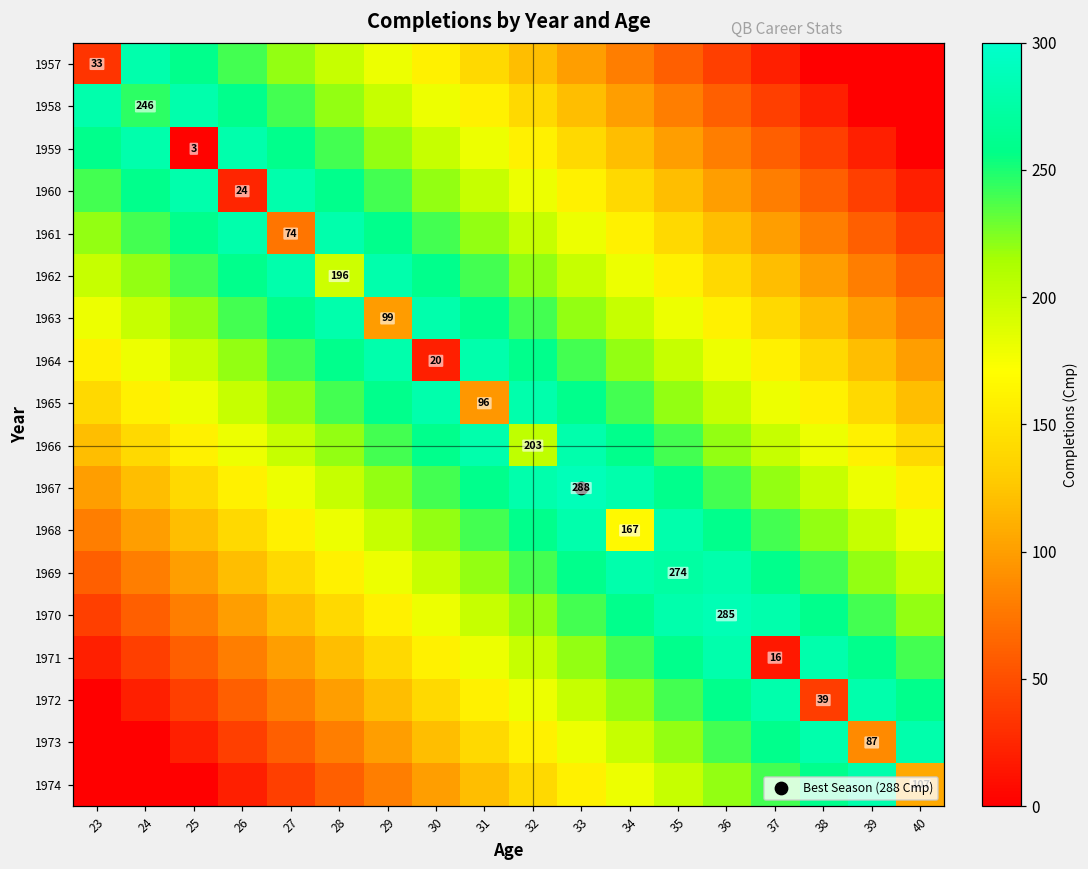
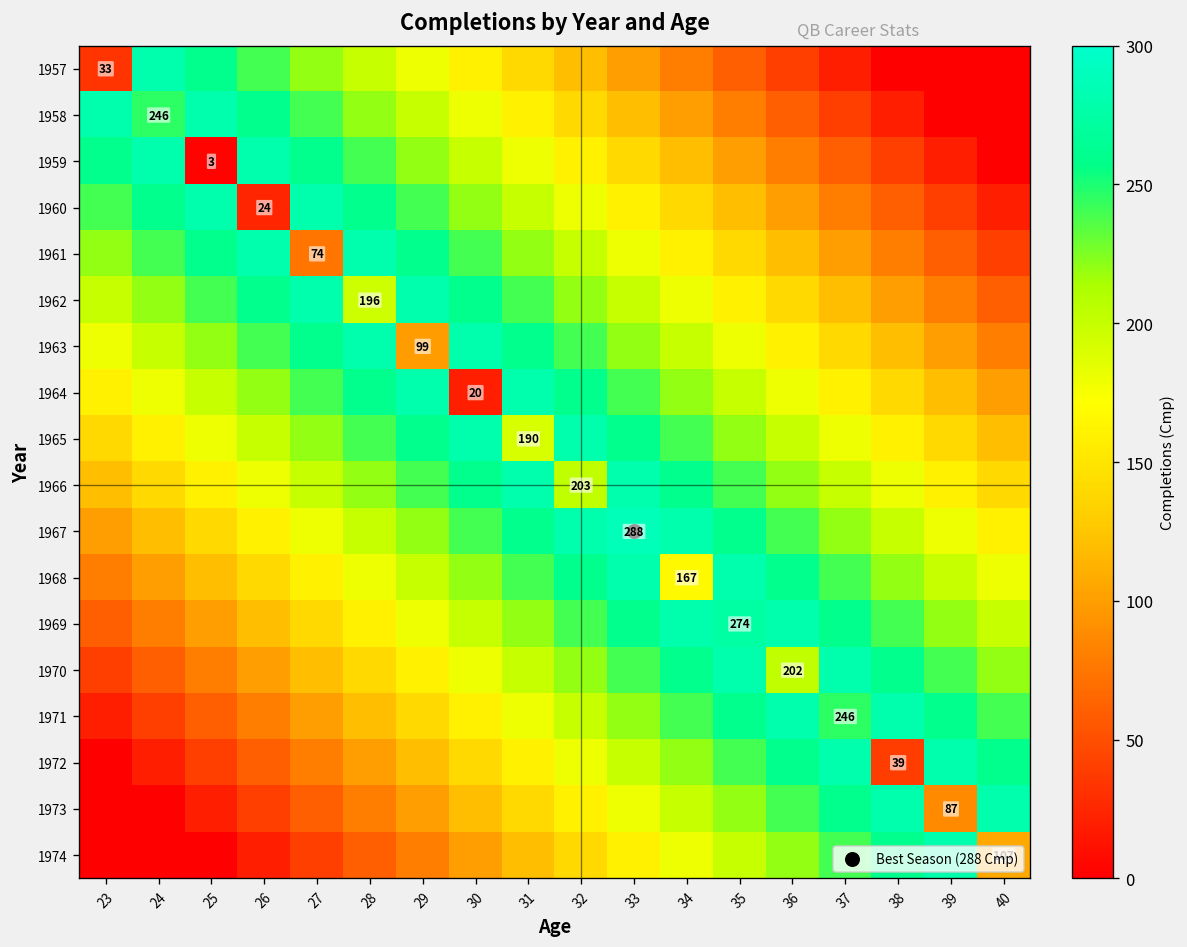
  {
    "1965": {
-     "31": 96
+     "31": 190
    },
    "1970": {
-     "36": 285
+     "36": 202
    },
    "1971": {
-     "37": 16
+     "37": 246
    }
  }
